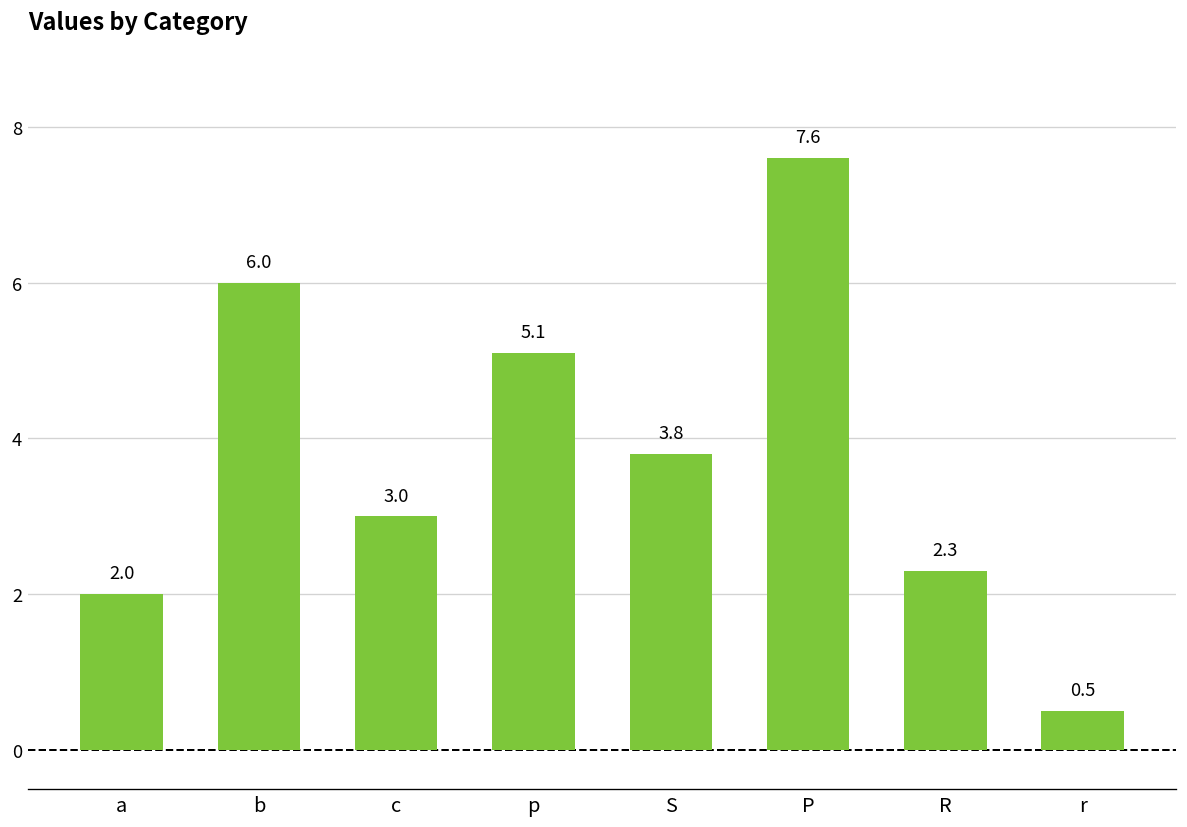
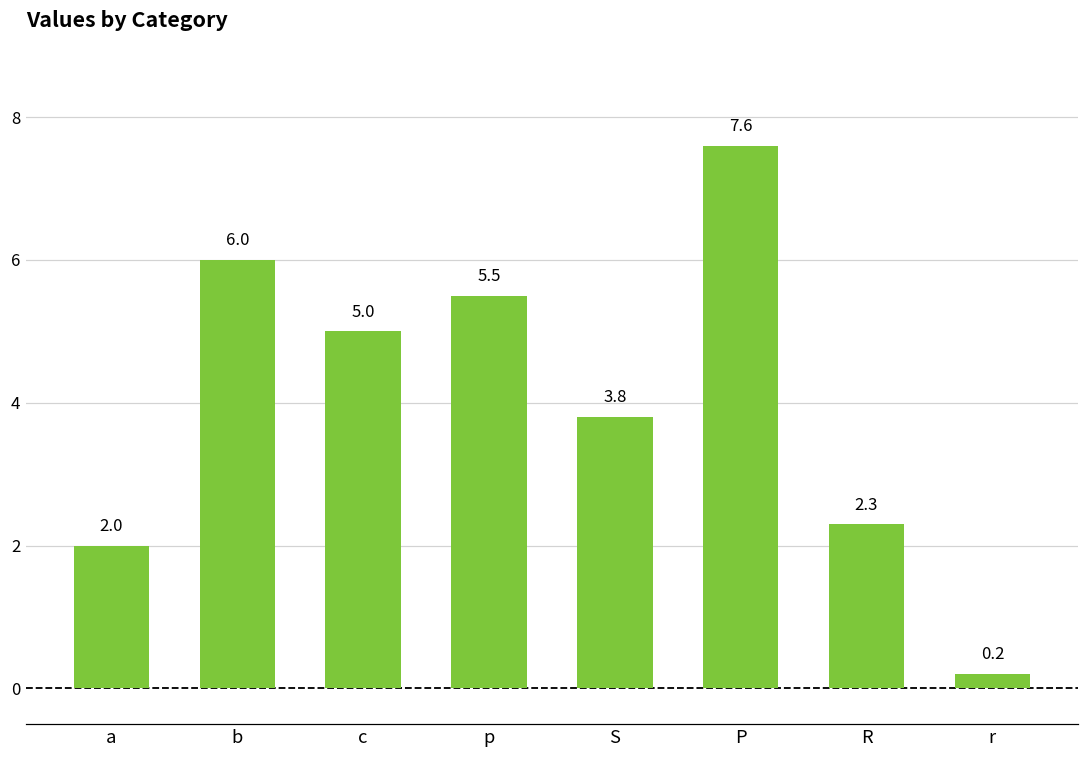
  {
    "a": 2.0,
    "b": 6.0,
-   "c": 3.0,
-   "p": 5.1,
+   "c": 5.0,
+   "p": 5.5,
    "S": 3.8,
    "P": 7.6,
    "R": 2.3,
-   "r": 0.5
+   "r": 0.2
  }
